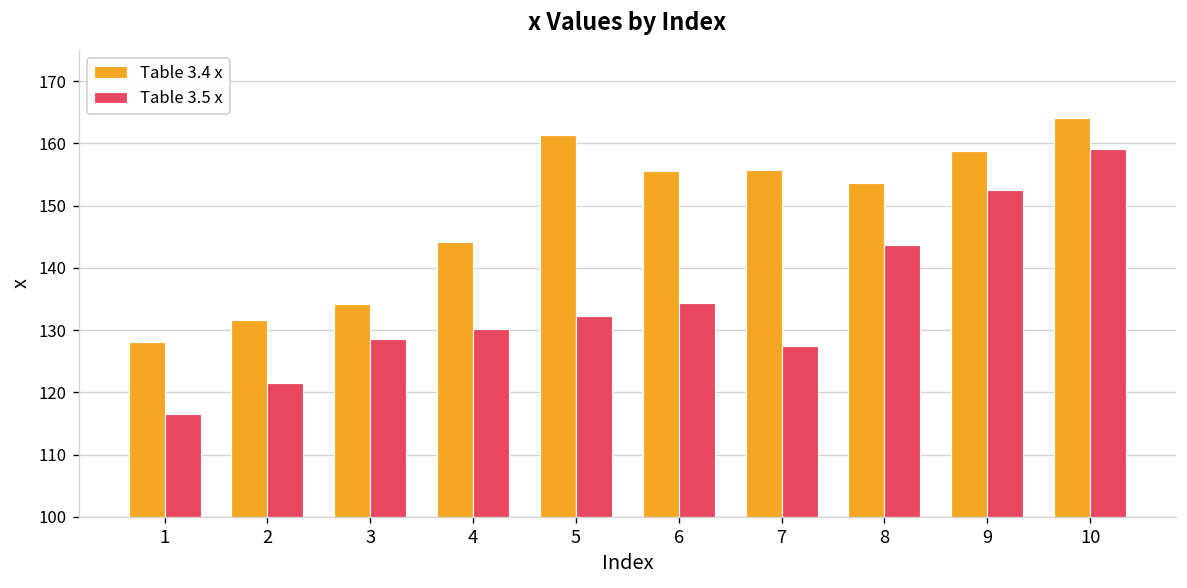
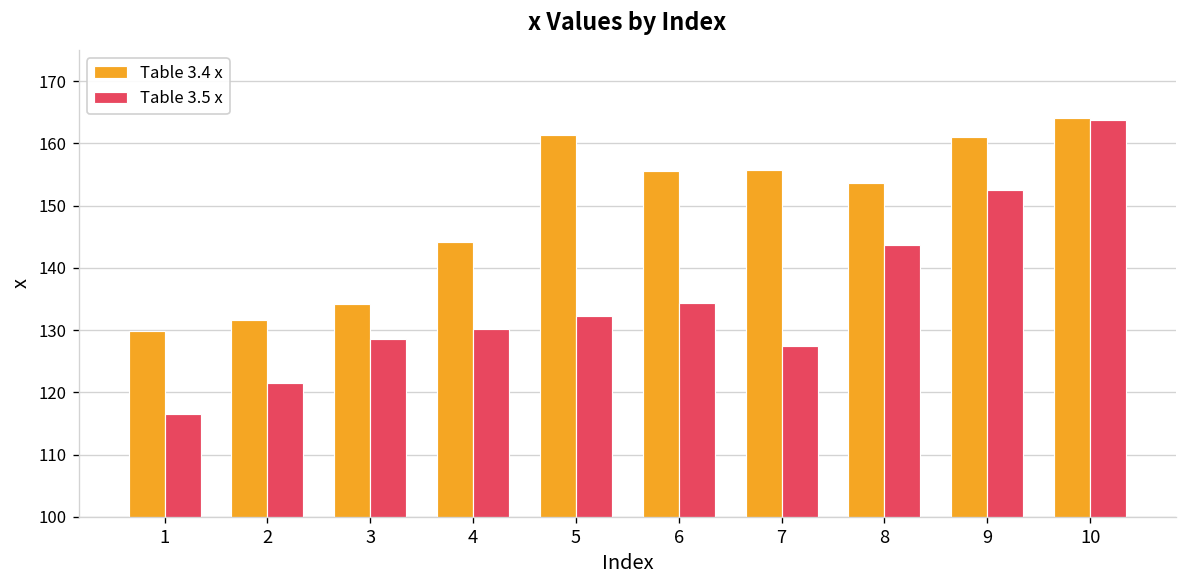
  {
    "Table 3.4 x": {
-     "1": 128,
+     "1": 130,
      "2": 132,
      "3": 134,
      "4": 144,
      "5": 161,
      "6": 156,
      "7": 156,
      "8": 154,
-     "9": 159,
+     "9": 161,
      "10": 164
    },
    "Table 3.5 x": {
      "1": 116,
      "2": 122,
      "3": 129,
      "4": 130,
      "5": 132,
      "6": 134,
      "7": 127,
      "8": 144,
      "9": 153,
-     "10": 159
+     "10": 164
    }
  }
